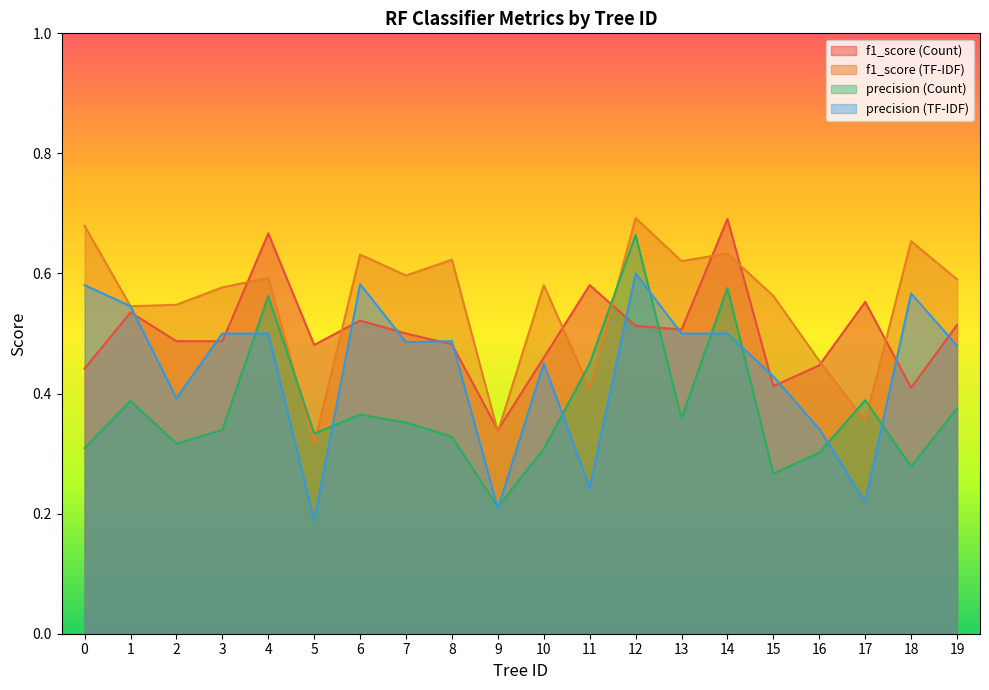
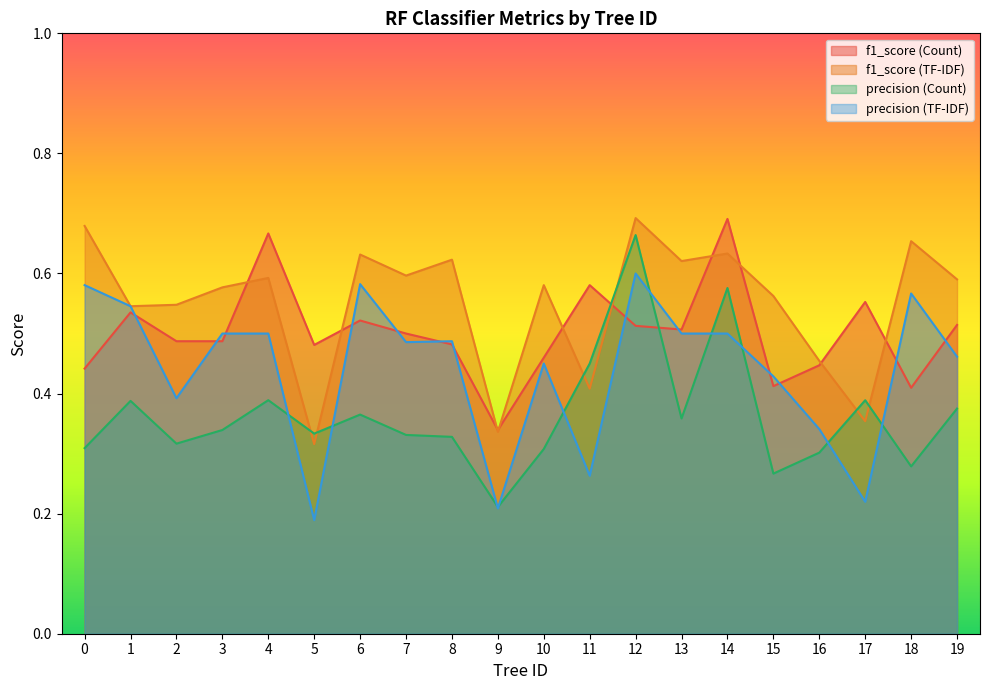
  {
    "precision (Count)": {
      "0": 0.31,
      "1": 0.39,
      "2": 0.32,
      "3": 0.34,
-     "4": 0.56,
+     "4": 0.39,
      "5": 0.33,
      "6": 0.37,
-     "7": 0.35,
+     "7": 0.33,
      "8": 0.33,
      "10": 0.31,
      "11": 0.45,
      "12": 0.66,
      "13": 0.36,
      "14": 0.58,
      "15": 0.27,
      "16": 0.30,
      "17": 0.39,
      "18": 0.28,
      "19": 0.38
    },
    "precision (TF-IDF)": {
      "0": 0.58,
      "2": 0.39,
      "3": 0.50,
      "4": 0.50,
      "5": 0.19,
      "6": 0.58,
      "7": 0.49,
      "8": 0.49,
      "10": 0.45,
-     "11": 0.24,
+     "11": 0.26,
      "12": 0.60,
      "13": 0.50,
      "14": 0.50,
      "15": 0.43,
      "16": 0.34,
      "17": 0.22,
      "18": 0.57,
-     "19": 0.48
+     "19": 0.46
    }
  }
